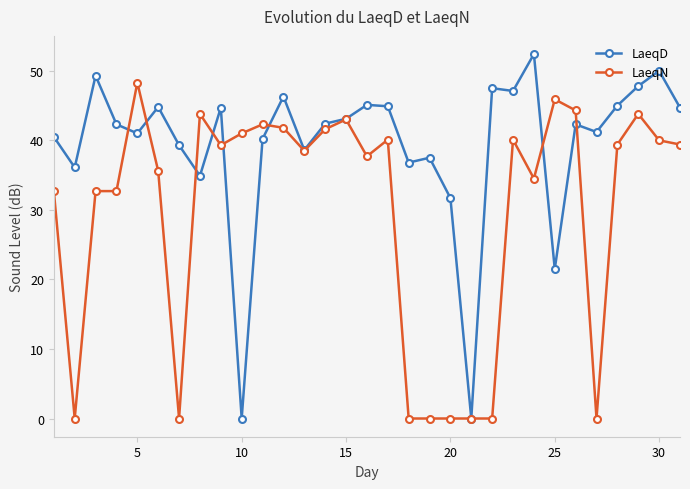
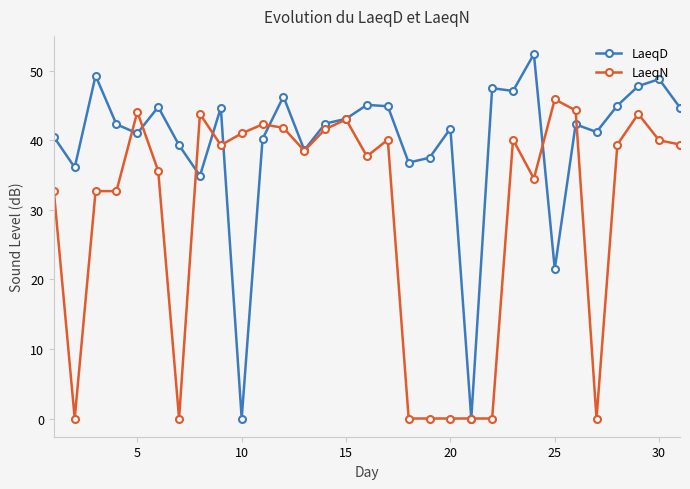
  {
    "LaeqD": {
      "5": 41,
      "10": 0,
-     "20": 32,
+     "20": 42,
      "25": 22,
-     "30": 50
+     "30": 49
    },
    "LaeqN": {
-     "5": 48,
+     "5": 44,
      "10": 41,
      "20": 0,
      "25": 46,
      "30": 40
    }
  }
